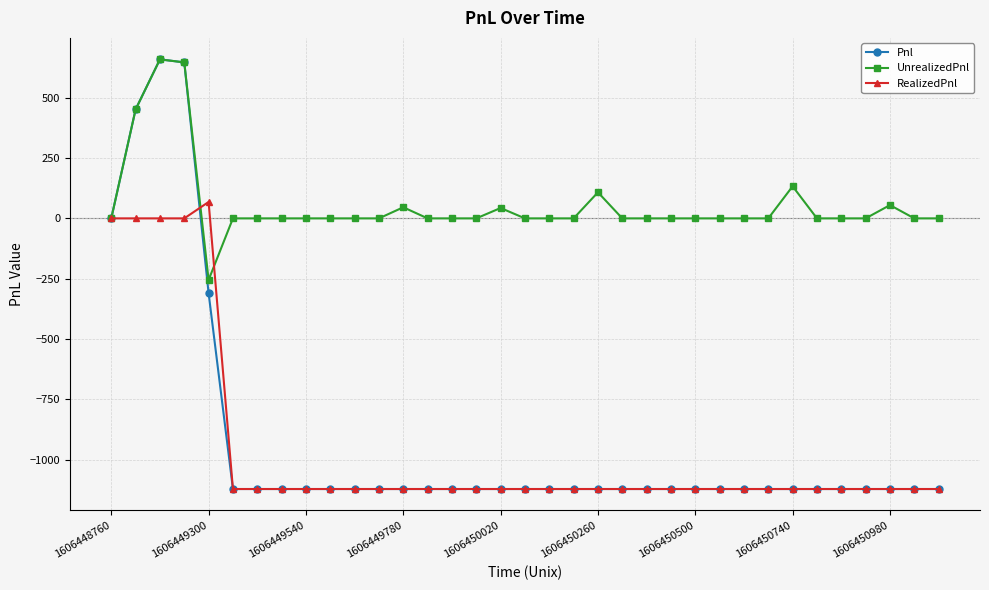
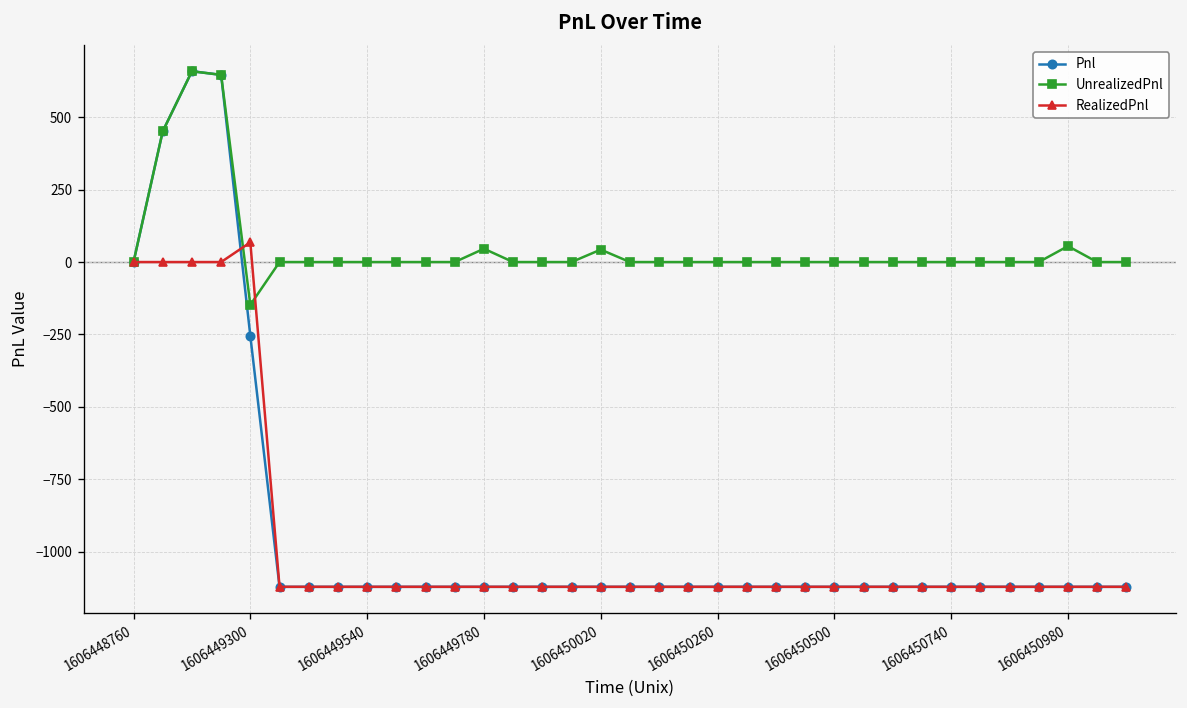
  {
    "Pnl": {
-     "1606449300": -310
+     "1606449300": -250
    },
    "UnrealizedPnl": {
-     "1606449300": -250,
+     "1606449300": -150,
      "1606449540": 0,
      "1606449780": 50,
      "1606450020": 40,
-     "1606450260": 110,
+     "1606450260": 0,
      "1606450500": 0,
-     "1606450740": 130,
+     "1606450740": 0,
      "1606450980": 60
    },
    "RealizedPnl": {
      "1606449300": 70
    }
  }
